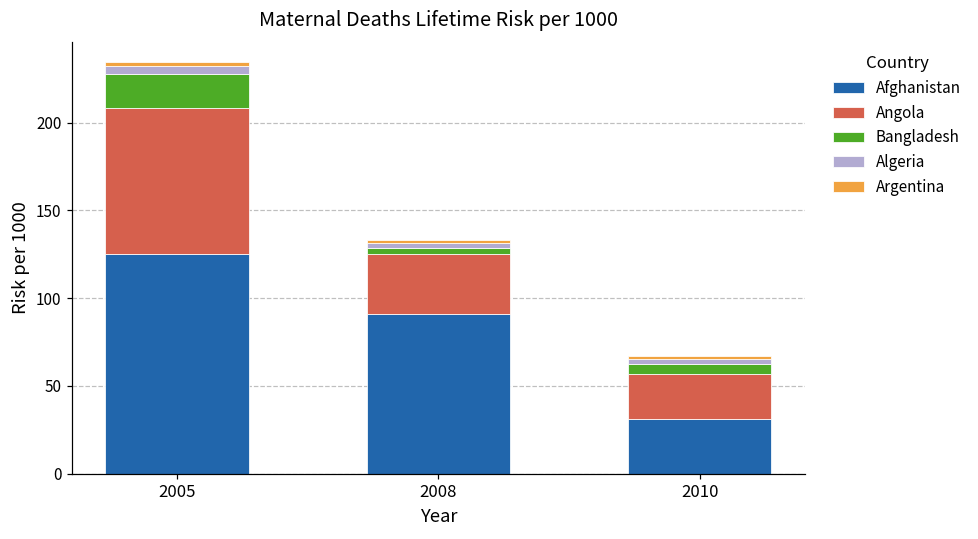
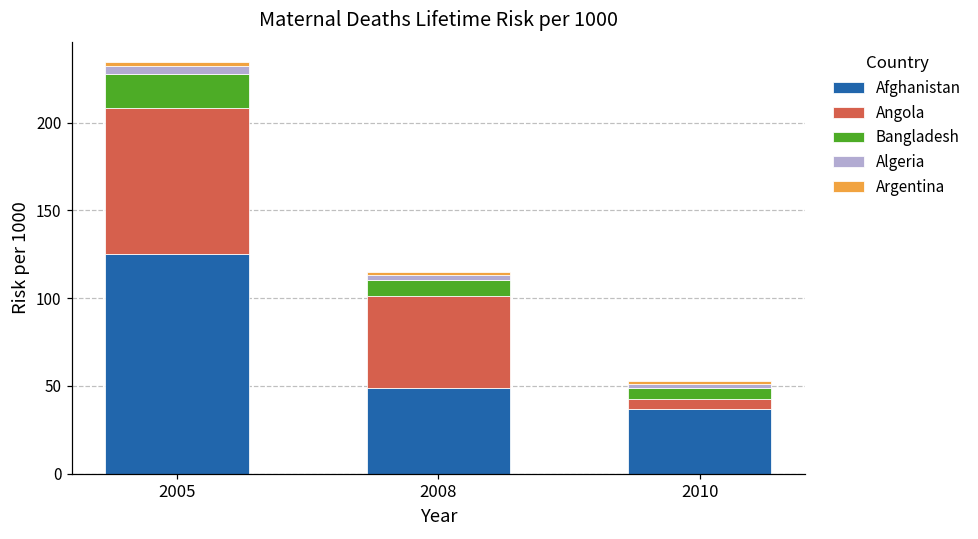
  {
    "Afghanistan": {
      "2005": 125,
-     "2008": 91,
-     "2010": 31
+     "2008": 49,
+     "2010": 37
    },
    "Angola": {
      "2005": 83,
-     "2008": 34,
-     "2010": 26
+     "2008": 52,
+     "2010": 6
    },
    "Bangladesh": {
      "2005": 20,
-     "2008": 3,
+     "2008": 9,
      "2010": 6
    },
    "Algeria": {
      "2005": 5,
      "2008": 3,
      "2010": 2
    },
    "Argentina": {
      "2005": 2,
      "2008": 2,
      "2010": 2
    }
  }
